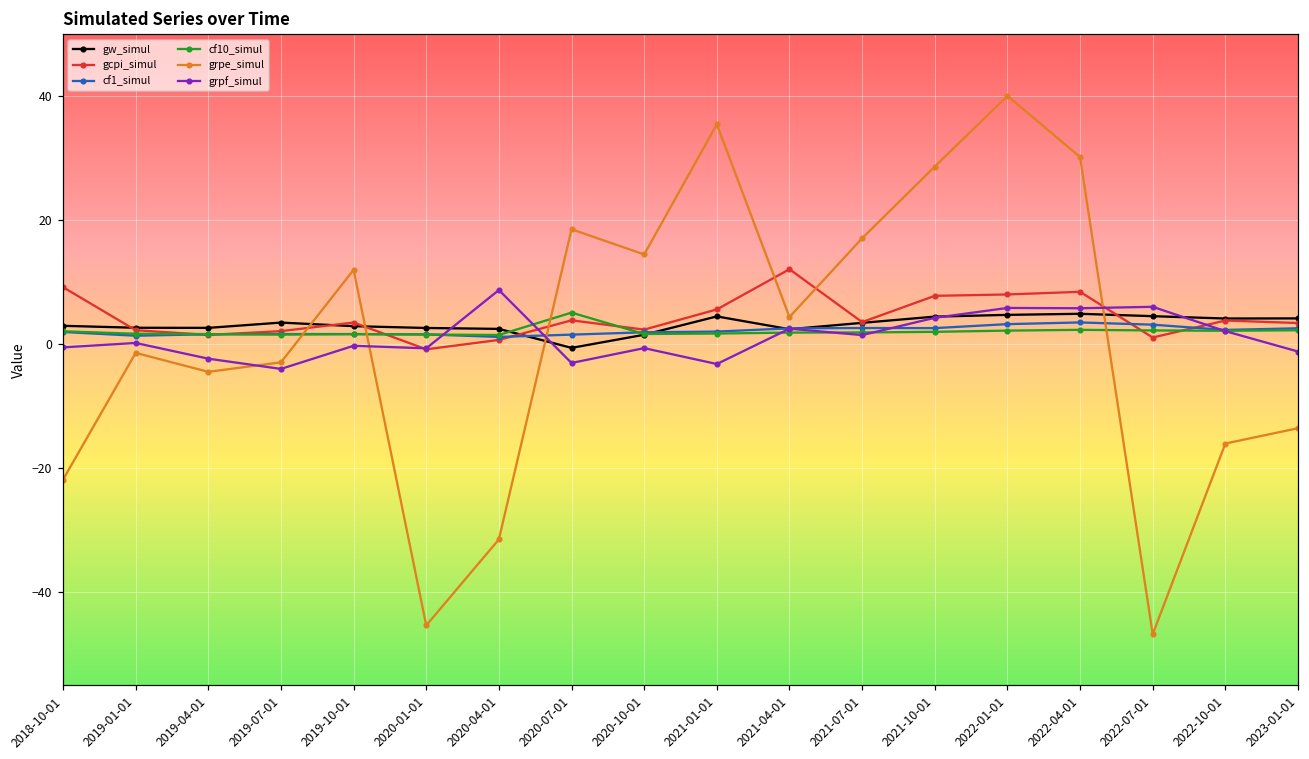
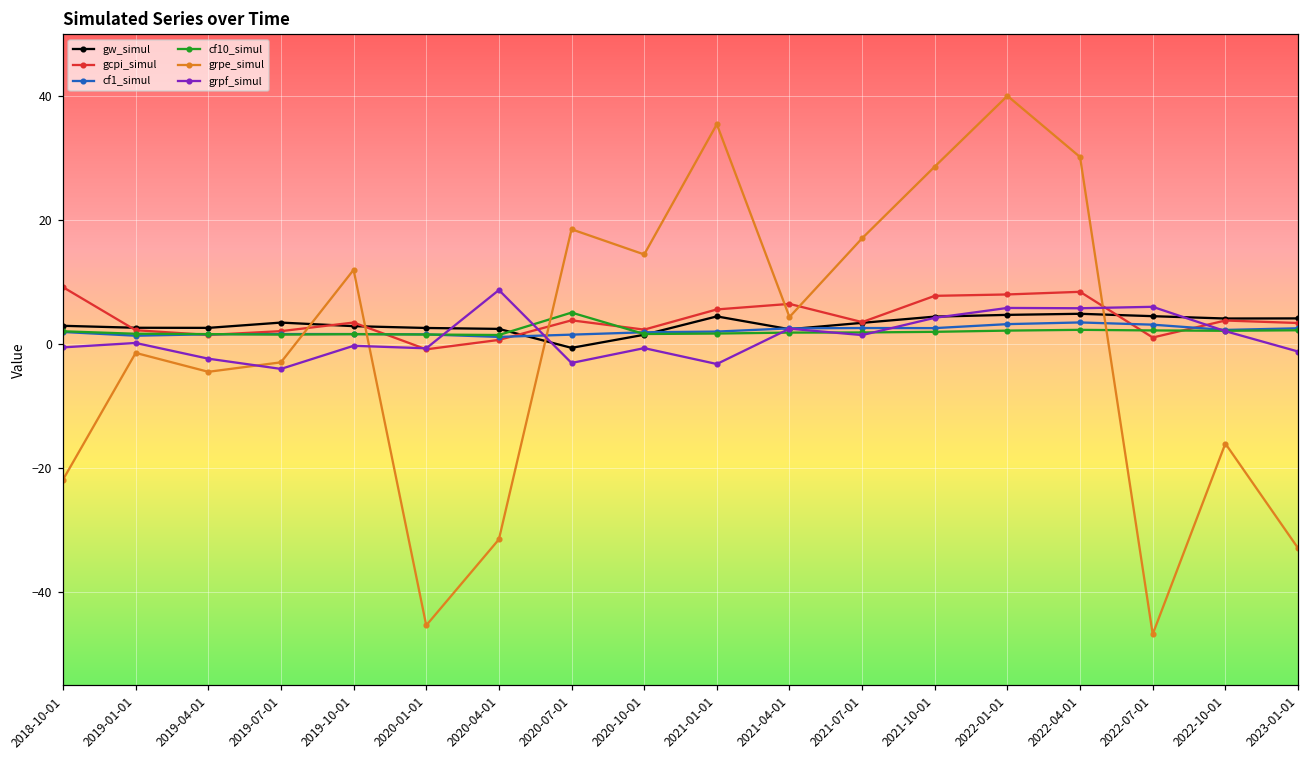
  {
    "gw_simul": {
      "2018-10-01": 3,
      "2019-04-01": 3,
      "2019-07-01": 3,
      "2019-10-01": 3,
      "2020-01-01": 3,
      "2020-04-01": 2,
      "2020-07-01": -1,
      "2021-01-01": 4,
      "2022-01-01": 5,
      "2022-04-01": 5,
      "2022-07-01": 5,
      "2023-01-01": 4
    },
    "gcpi_simul": {
      "2018-10-01": 9,
      "2019-07-01": 2,
      "2019-10-01": 4,
      "2020-04-01": 1,
      "2020-07-01": 4,
      "2021-01-01": 6,
-     "2021-04-01": 12,
+     "2021-04-01": 7,
      "2021-10-01": 8,
      "2022-01-01": 8,
      "2022-04-01": 8,
      "2022-07-01": 1,
      "2023-01-01": 3
    },
    "cf1_simul": {
      "2020-07-01": 2,
      "2021-07-01": 3,
      "2021-10-01": 3,
      "2022-01-01": 3,
      "2022-04-01": 4,
      "2022-07-01": 3
    },
    "cf10_simul": {
      "2020-07-01": 5,
      "2021-04-01": 2,
      "2021-10-01": 2,
      "2022-01-01": 2,
      "2022-04-01": 2,
      "2022-07-01": 2
    },
    "grpe_simul": {
      "2018-10-01": -22,
      "2019-01-01": -1,
      "2019-04-01": -4,
      "2019-07-01": -3,
      "2019-10-01": 12,
      "2020-01-01": -45,
      "2020-04-01": -31,
      "2020-07-01": 19,
      "2020-10-01": 14,
      "2021-01-01": 36,
      "2021-04-01": 4,
      "2021-07-01": 17,
      "2021-10-01": 29,
      "2022-01-01": 40,
      "2022-04-01": 30,
      "2022-07-01": -47,
      "2022-10-01": -16,
-     "2023-01-01": -14
+     "2023-01-01": -33
    },
    "grpf_simul": {
      "2018-10-01": -1,
      "2019-01-01": 0,
      "2019-04-01": -2,
      "2019-07-01": -4,
      "2019-10-01": 0,
      "2020-04-01": 9,
      "2020-07-01": -3,
      "2020-10-01": -1,
      "2021-01-01": -3,
      "2022-01-01": 6,
      "2022-04-01": 6,
      "2022-07-01": 6,
      "2023-01-01": -1
    }
  }
